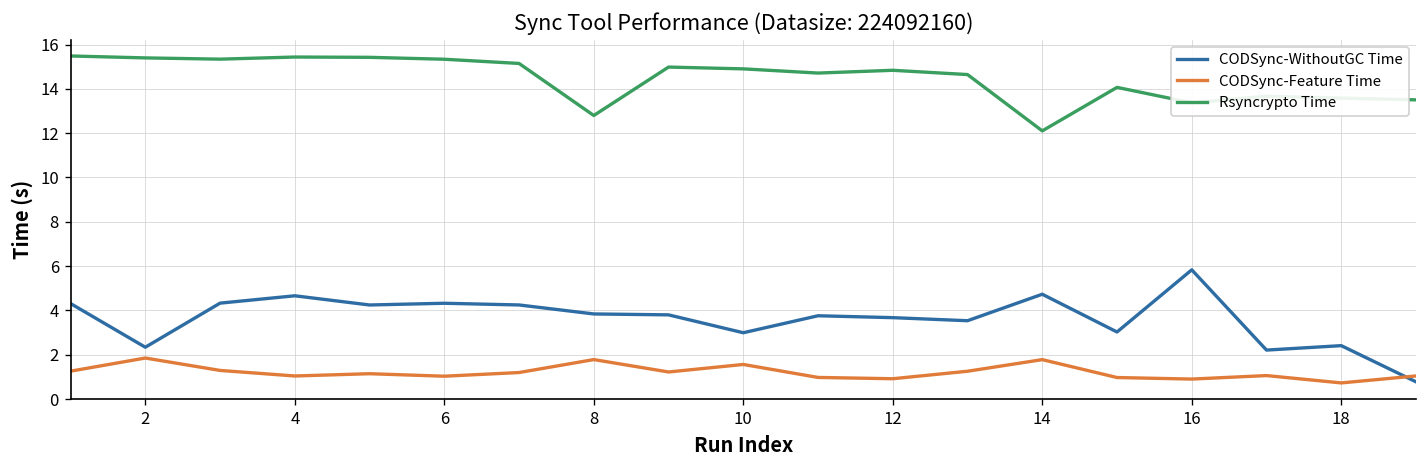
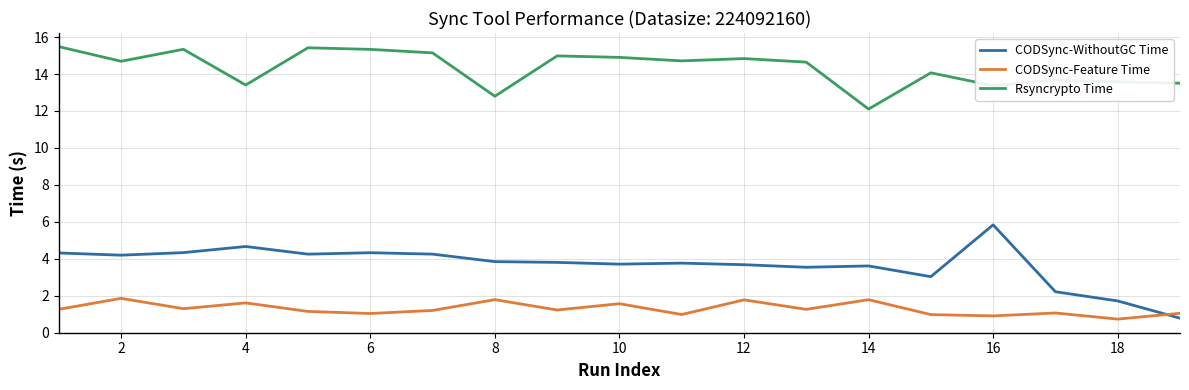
  {
    "CODSync-WithoutGC Time": {
-     "2": 2.3,
+     "2": 4.2,
      "4": 4.7,
      "6": 4.3,
      "8": 3.8,
-     "10": 3.0,
+     "10": 3.7,
      "12": 3.7,
-     "14": 4.7,
+     "14": 3.6,
      "16": 5.8,
-     "18": 2.4
+     "18": 1.7
    },
    "CODSync-Feature Time": {
      "2": 1.9,
-     "4": 1.0,
+     "4": 1.6,
      "6": 1.0,
      "8": 1.8,
      "10": 1.6,
-     "12": 0.9,
+     "12": 1.8,
      "14": 1.8,
      "16": 0.9,
      "18": 0.7
    },
    "Rsyncrypto Time": {
-     "2": 15.4,
-     "4": 15.4,
+     "2": 14.7,
+     "4": 13.4,
      "6": 15.3,
      "8": 12.8,
      "10": 14.9,
      "12": 14.8,
      "14": 12.1
    }
  }
